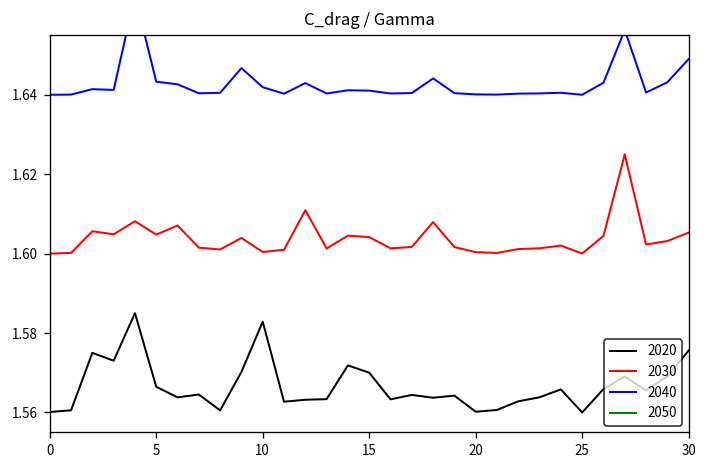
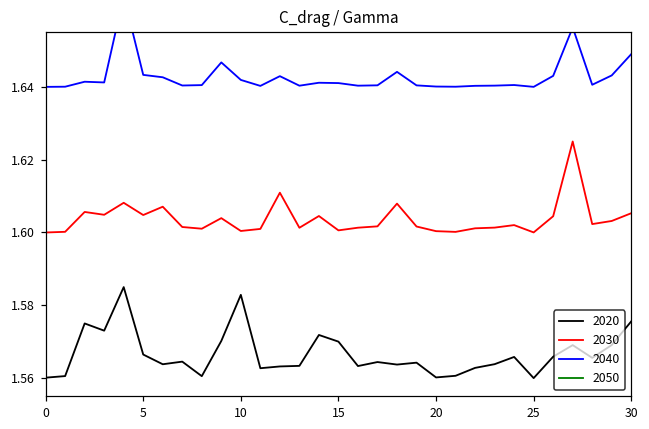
  {
    "2020": {
      "0": 1.560,
      "5": 1.566,
      "10": 1.583,
      "15": 1.570,
      "20": 1.560,
      "25": 1.560,
      "30": 1.576
    },
    "2030": {
      "0": 1.600,
      "5": 1.605,
      "10": 1.600,
-     "15": 1.604,
+     "15": 1.601,
      "20": 1.600,
      "25": 1.600,
      "30": 1.605
    },
    "2040": {
      "0": 1.640,
      "5": 1.643,
      "10": 1.642,
      "15": 1.641,
      "20": 1.640,
      "25": 1.640,
      "30": 1.649
    }
  }
